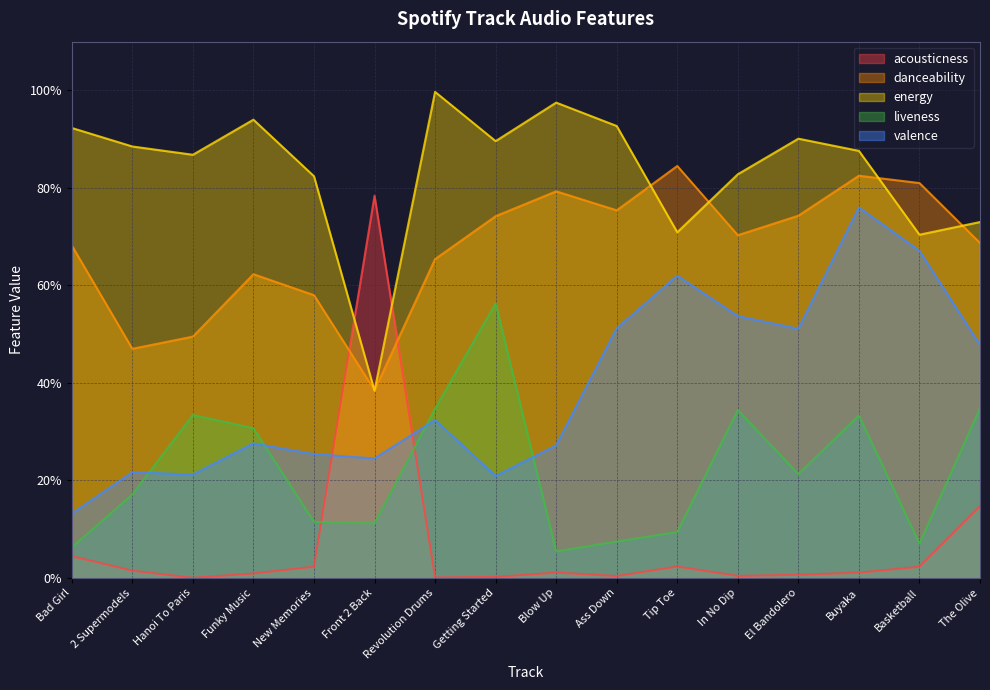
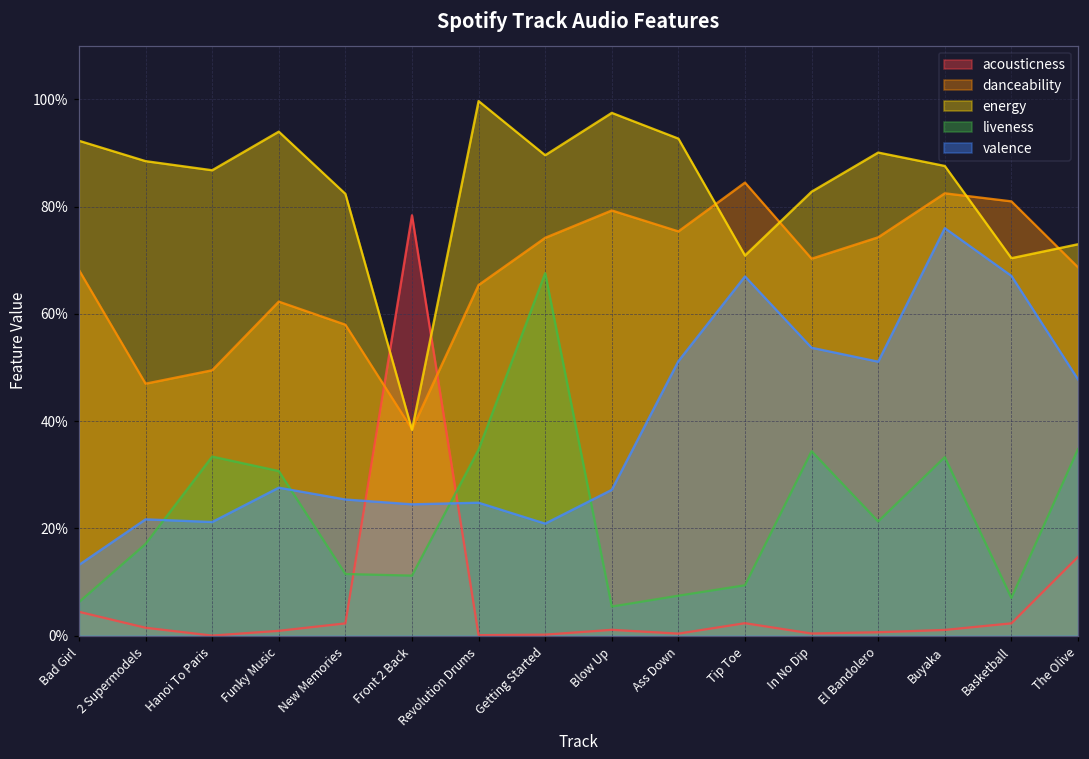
  {
    "liveness": {
      "Bad Girl": "6%",
      "2 Supermodels": "17%",
      "Hanoi To Paris": "33%",
      "Funky Music": "31%",
      "New Memories": "12%",
      "Front 2 Back": "11%",
      "Revolution Drums": "35%",
-     "Getting Started": "56%",
+     "Getting Started": "68%",
      "Blow Up": "5%",
      "Ass Down": "7%",
      "Tip Toe": "9%",
      "In No Dip": "34%",
      "El Bandolero": "21%",
      "Buyaka": "33%",
      "Basketball": "7%",
      "The Olive": "35%"
    },
    "valence": {
      "Bad Girl": "13%",
      "2 Supermodels": "22%",
      "Hanoi To Paris": "21%",
      "Funky Music": "28%",
      "New Memories": "25%",
      "Front 2 Back": "25%",
-     "Revolution Drums": "32%",
+     "Revolution Drums": "25%",
      "Getting Started": "21%",
      "Blow Up": "27%",
      "Ass Down": "51%",
-     "Tip Toe": "62%",
+     "Tip Toe": "67%",
      "In No Dip": "54%",
      "El Bandolero": "51%",
      "Buyaka": "76%",
      "Basketball": "67%",
      "The Olive": "48%"
    }
  }
